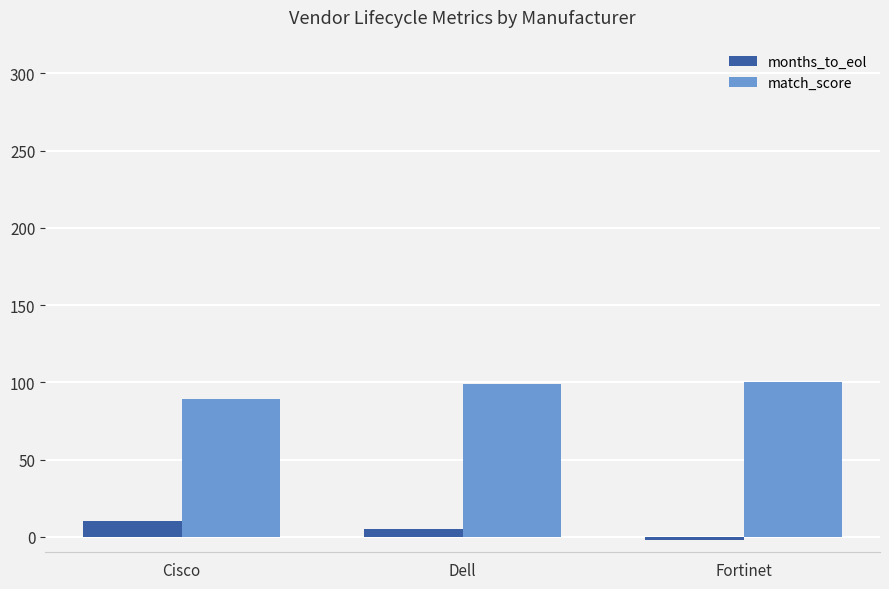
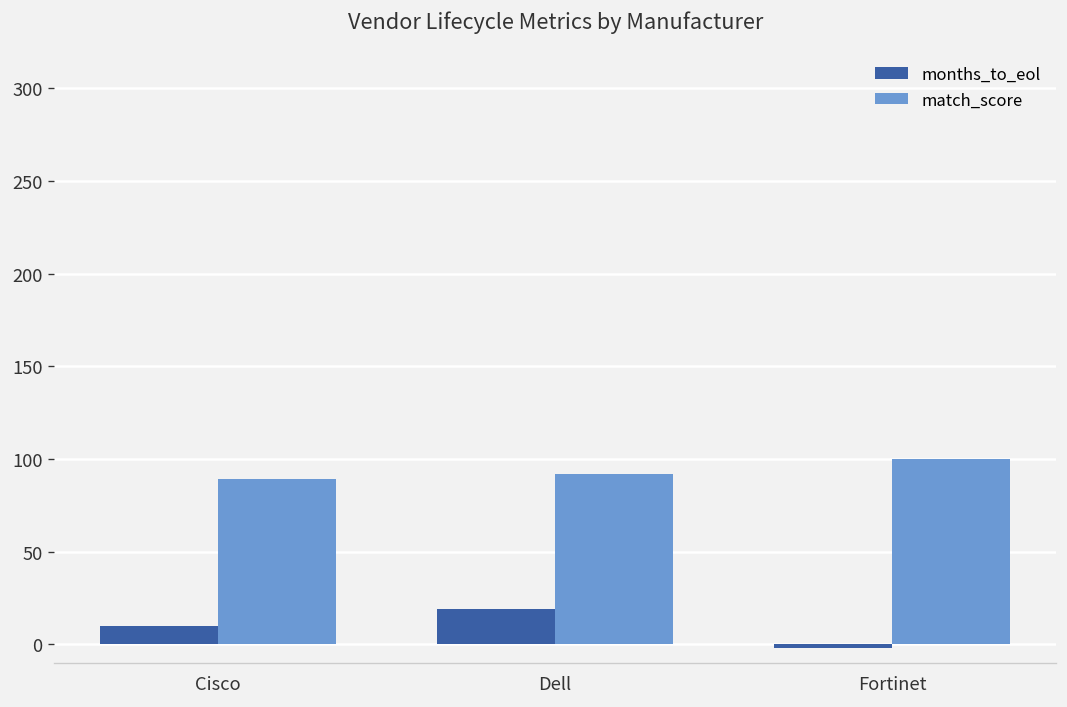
  {
    "months_to_eol": {
      "Cisco": 10,
-     "Dell": 5,
+     "Dell": 19,
      "Fortinet": -2
    },
    "match_score": {
      "Cisco": 89,
-     "Dell": 99,
+     "Dell": 92,
      "Fortinet": 100
    }
  }
